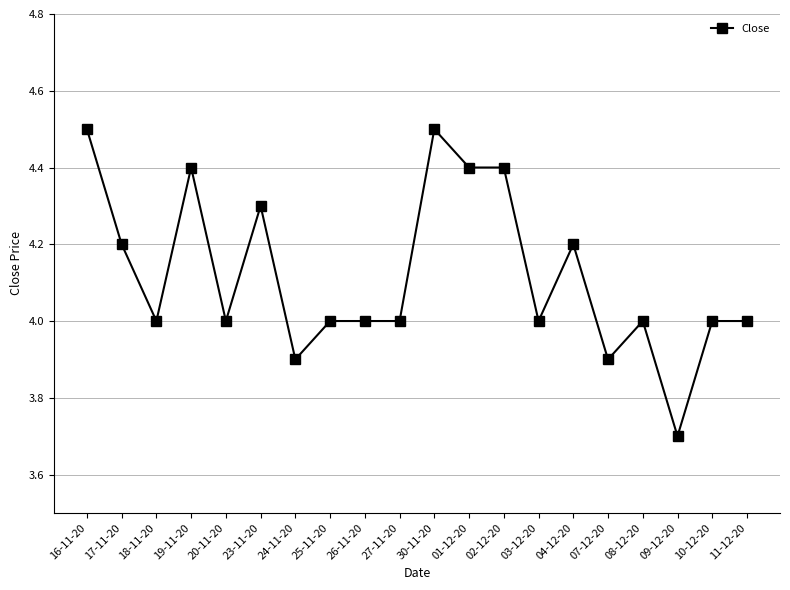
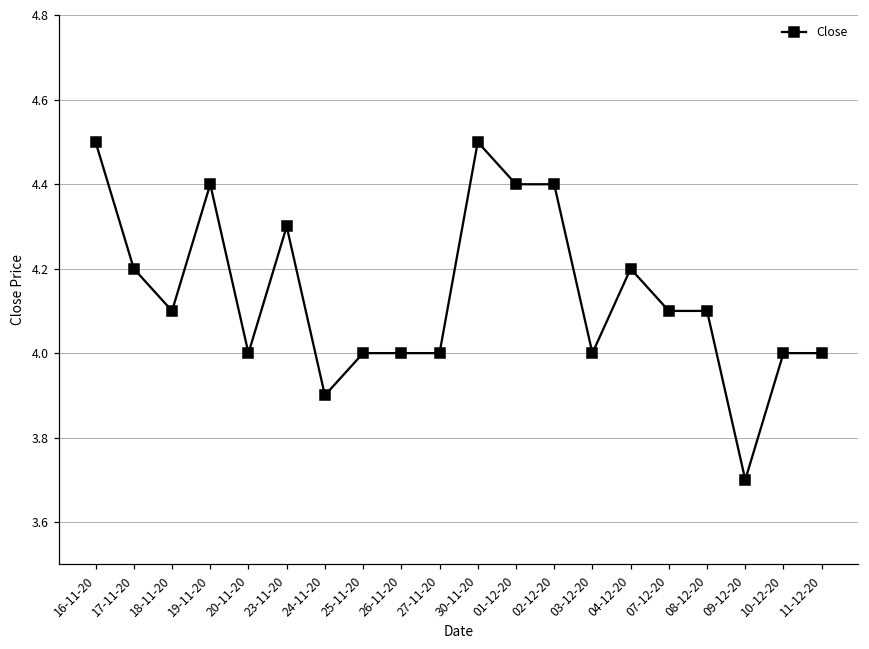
  {
    "16-11-20": 4.5,
    "17-11-20": 4.2,
-   "18-11-20": 4.0,
+   "18-11-20": 4.1,
    "19-11-20": 4.4,
    "20-11-20": 4.0,
    "23-11-20": 4.3,
    "24-11-20": 3.9,
    "25-11-20": 4.0,
    "26-11-20": 4.0,
    "27-11-20": 4.0,
    "30-11-20": 4.5,
    "01-12-20": 4.4,
    "02-12-20": 4.4,
    "03-12-20": 4.0,
    "04-12-20": 4.2,
-   "07-12-20": 3.9,
-   "08-12-20": 4.0,
+   "07-12-20": 4.1,
+   "08-12-20": 4.1,
    "09-12-20": 3.7,
    "10-12-20": 4.0,
    "11-12-20": 4.0
  }
